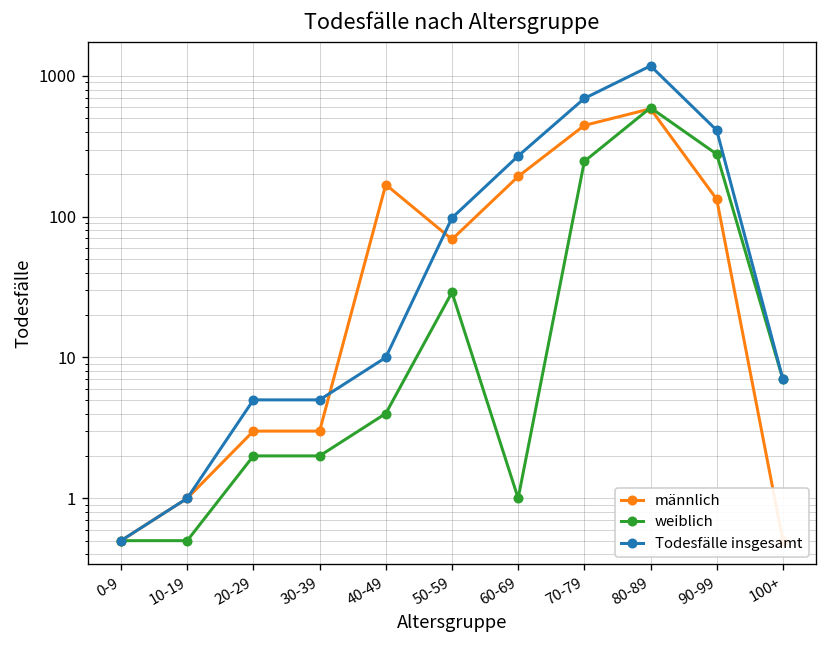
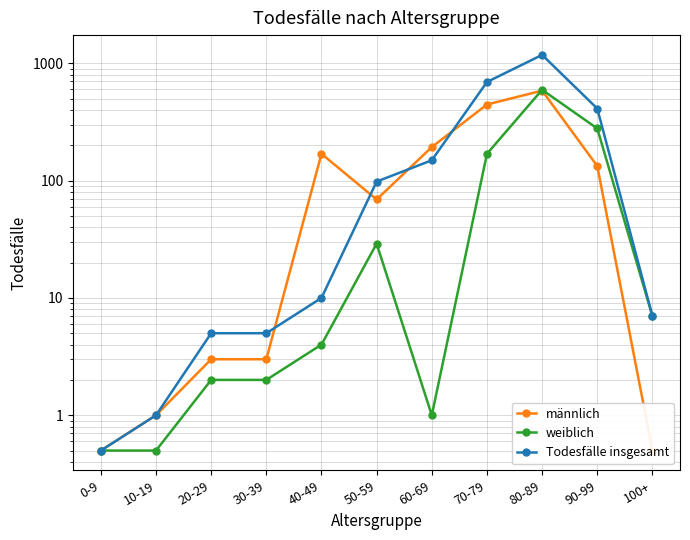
  {
    "männlich": {
      "20-29": 3,
      "30-39": 3,
      "40-49": 170,
      "50-59": 70,
      "60-69": 190,
      "70-79": 450,
      "90-99": 130
    },
    "weiblich": {
      "10-19": 0.50,
      "20-29": 2,
      "30-39": 2,
      "40-49": 4,
      "50-59": 29,
      "60-69": 1,
-     "70-79": 250,
+     "70-79": 170,
      "90-99": 280
    },
    "Todesfälle insgesamt": {
      "20-29": 5,
      "30-39": 5,
      "40-49": 10,
      "50-59": 100,
-     "60-69": 270,
+     "60-69": 150,
      "70-79": 700,
      "80-89": 1200,
      "90-99": 410
    }
  }
